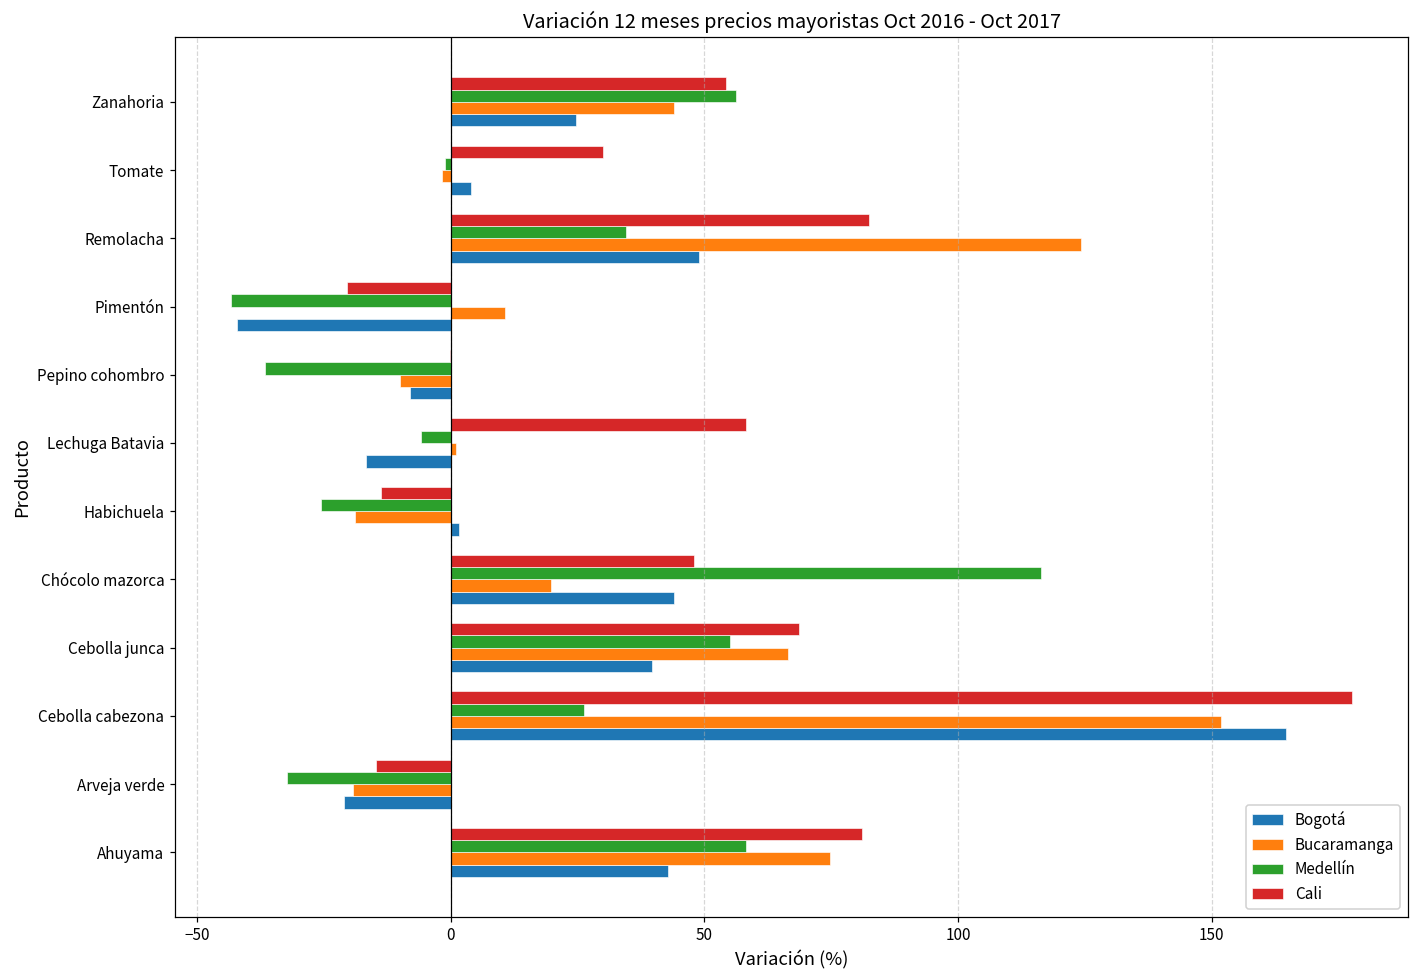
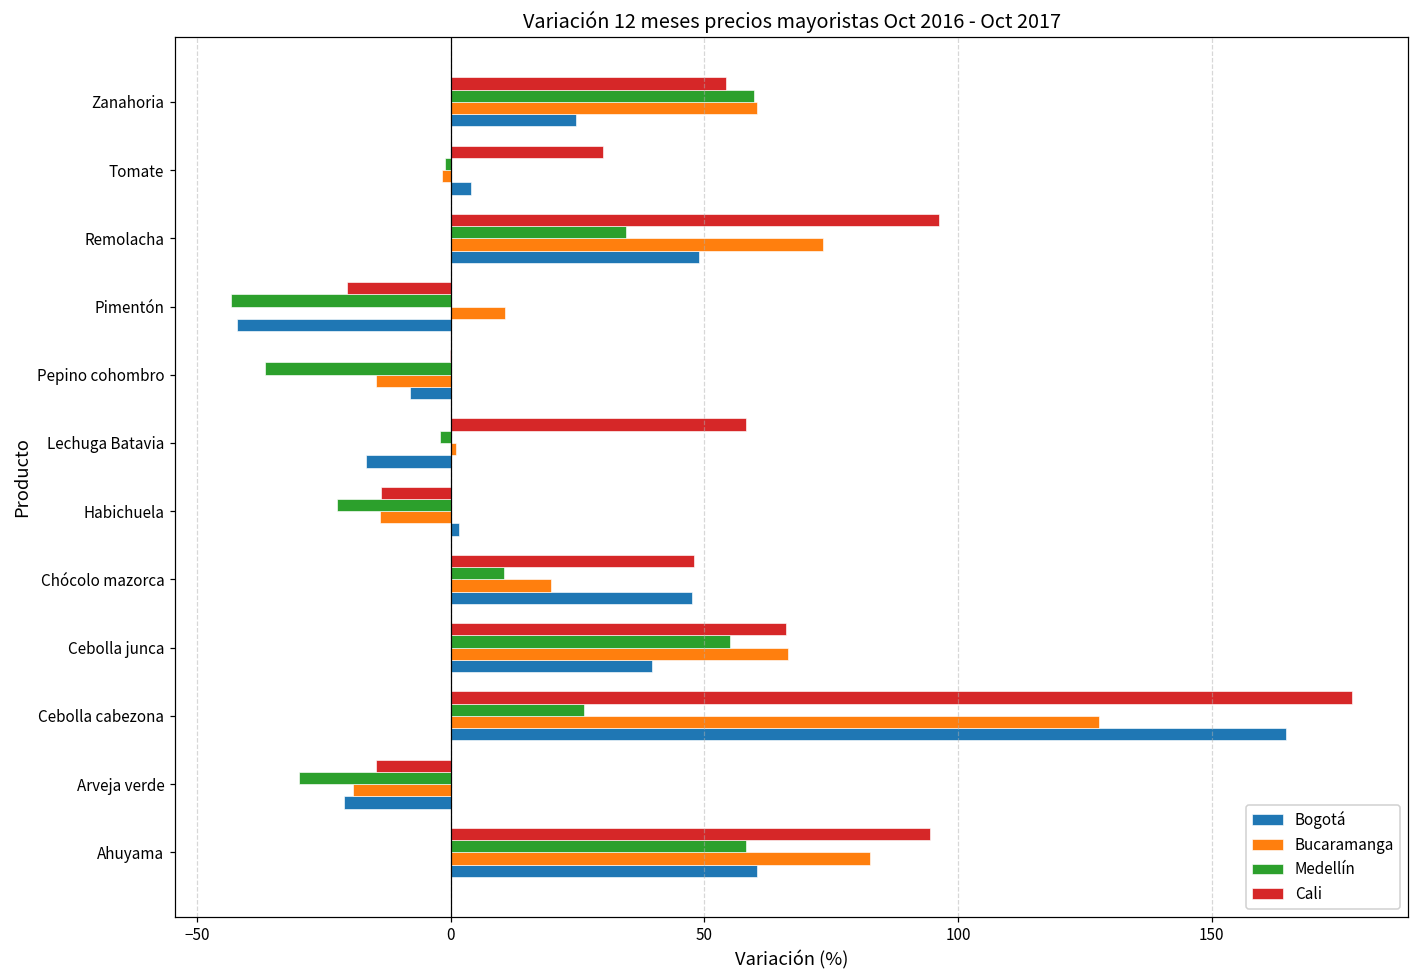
  {
    "Bogotá": {
      "Zanahoria": 25,
      "Tomate": 4,
      "Remolacha": 49,
      "Pimentón": -42,
      "Pepino cohombro": -8,
      "Lechuga Batavia": -17,
      "Habichuela": 2,
-     "Chócolo mazorca": 44,
+     "Chócolo mazorca": 47,
      "Cebolla junca": 40,
      "Cebolla cabezona": 165,
      "Arveja verde": -21,
-     "Ahuyama": 43
+     "Ahuyama": 60
    },
    "Bucaramanga": {
-     "Zanahoria": 44,
+     "Zanahoria": 60,
      "Tomate": -2,
-     "Remolacha": 124,
+     "Remolacha": 73,
      "Pimentón": 11,
-     "Pepino cohombro": -10,
+     "Pepino cohombro": -15,
      "Lechuga Batavia": 1,
-     "Habichuela": -19,
+     "Habichuela": -14,
      "Chócolo mazorca": 20,
      "Cebolla junca": 67,
-     "Cebolla cabezona": 152,
+     "Cebolla cabezona": 128,
      "Arveja verde": -19,
-     "Ahuyama": 75
+     "Ahuyama": 83
    },
    "Medellín": {
-     "Zanahoria": 56,
+     "Zanahoria": 60,
      "Tomate": -1,
      "Remolacha": 35,
      "Pimentón": -43,
      "Pepino cohombro": -37,
-     "Lechuga Batavia": -6,
-     "Habichuela": -26,
-     "Chócolo mazorca": 116,
+     "Lechuga Batavia": -2,
+     "Habichuela": -22,
+     "Chócolo mazorca": 11,
      "Cebolla junca": 55,
      "Cebolla cabezona": 26,
-     "Arveja verde": -32,
+     "Arveja verde": -30,
      "Ahuyama": 58
    },
    "Cali": {
      "Zanahoria": 54,
      "Tomate": 30,
-     "Remolacha": 83,
+     "Remolacha": 96,
      "Pimentón": -21,
      "Lechuga Batavia": 58,
      "Habichuela": -14,
      "Chócolo mazorca": 48,
-     "Cebolla junca": 69,
+     "Cebolla junca": 66,
      "Cebolla cabezona": 178,
      "Arveja verde": -15,
-     "Ahuyama": 81
+     "Ahuyama": 94
    }
  }
